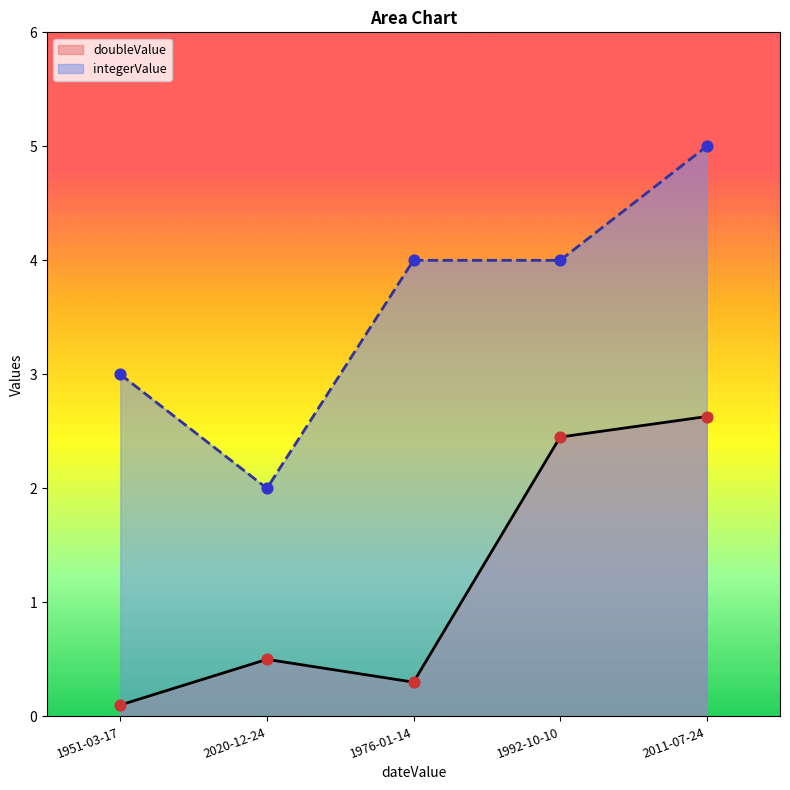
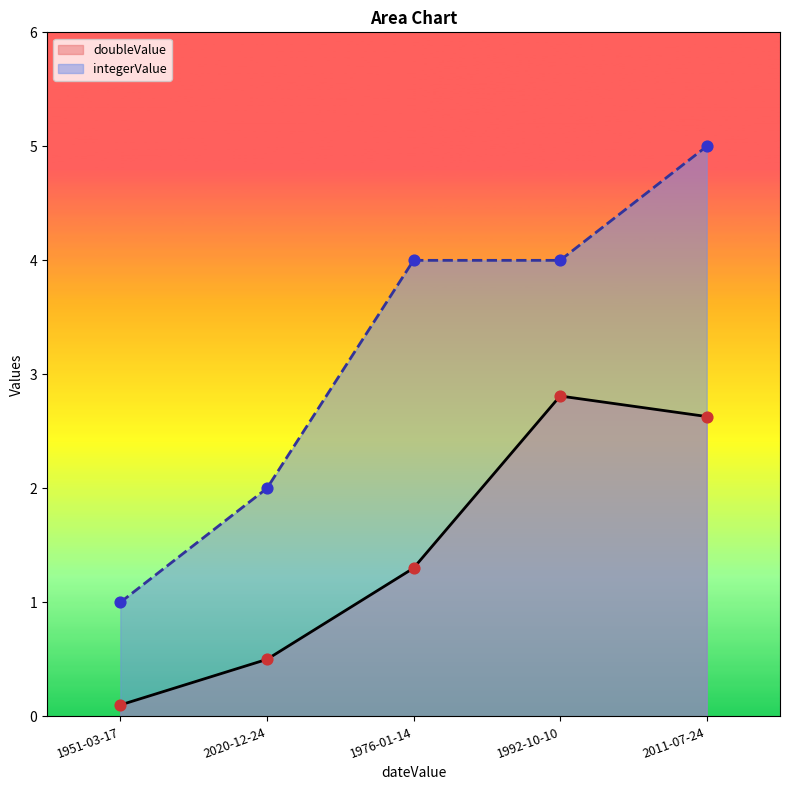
  {
    "doubleValue": {
      "1951-03-17": 0.10,
      "2020-12-24": 0.50,
-     "1976-01-14": 0.3,
-     "1992-10-10": 2.45,
+     "1976-01-14": 1.3,
+     "1992-10-10": 2.81,
      "2011-07-24": 2.63
    },
    "integerValue": {
-     "1951-03-17": 3,
+     "1951-03-17": 1,
      "2020-12-24": 2,
      "1976-01-14": 4,
      "1992-10-10": 4,
      "2011-07-24": 5
    }
  }
